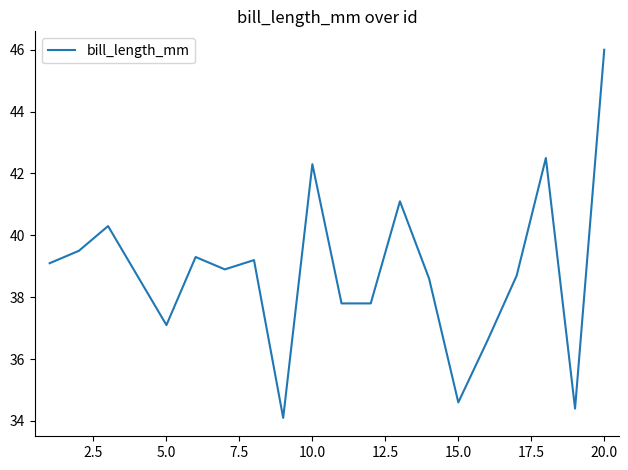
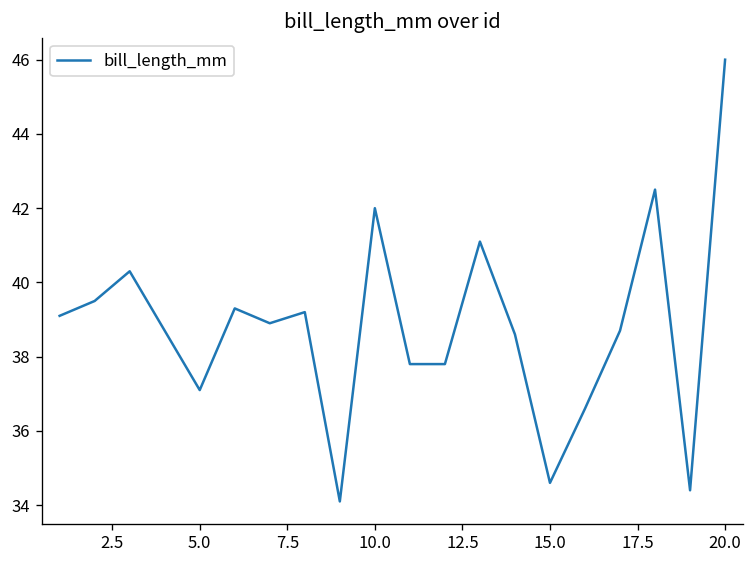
  {
    "5.0": 37.1,
-   "10.0": 42.3,
+   "10.0": 42.0,
    "15.0": 34.6,
    "20.0": 46.0
  }
